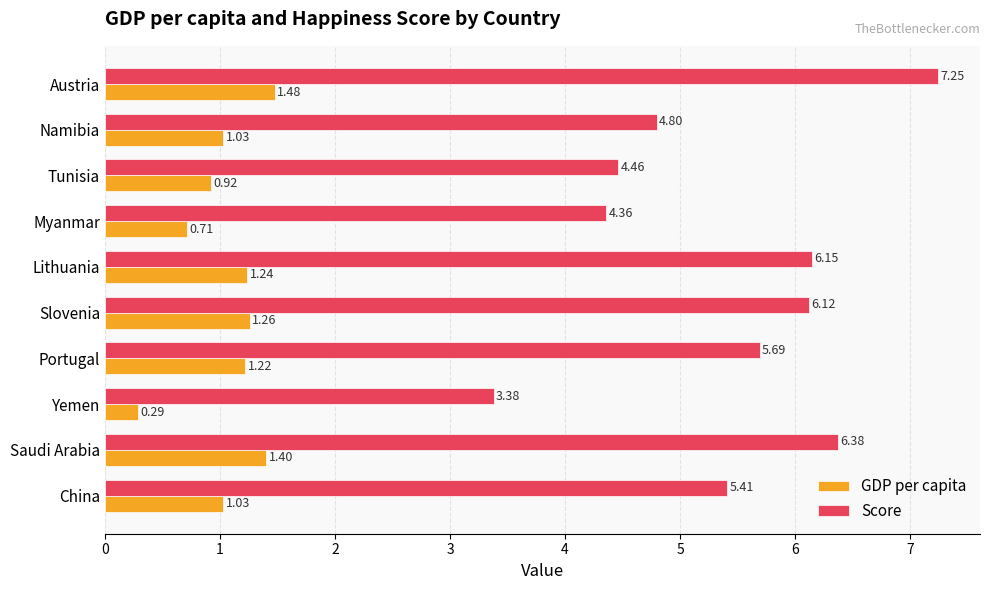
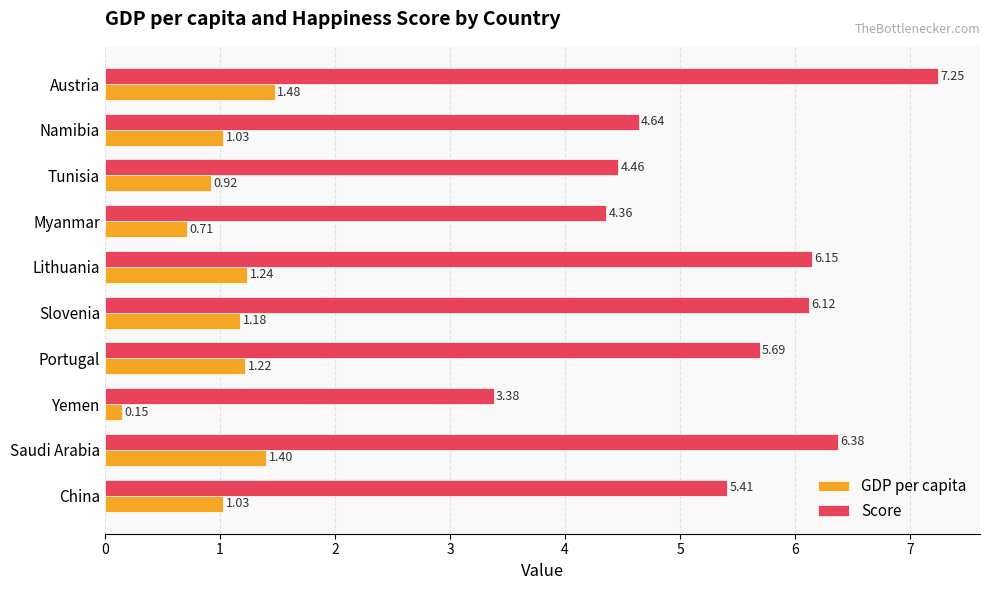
  {
    "GDP per capita": {
      "Austria": 1.48,
      "Namibia": 1.03,
      "Tunisia": 0.92,
      "Myanmar": 0.71,
      "Lithuania": 1.24,
-     "Slovenia": 1.26,
+     "Slovenia": 1.18,
      "Portugal": 1.22,
-     "Yemen": 0.29,
+     "Yemen": 0.15,
      "Saudi Arabia": 1.40,
      "China": 1.03
    },
    "Score": {
      "Austria": 7.25,
-     "Namibia": 4.80,
+     "Namibia": 4.64,
      "Tunisia": 4.46,
      "Myanmar": 4.36,
      "Lithuania": 6.15,
      "Slovenia": 6.12,
      "Portugal": 5.69,
      "Yemen": 3.38,
      "Saudi Arabia": 6.38,
      "China": 5.41
    }
  }
